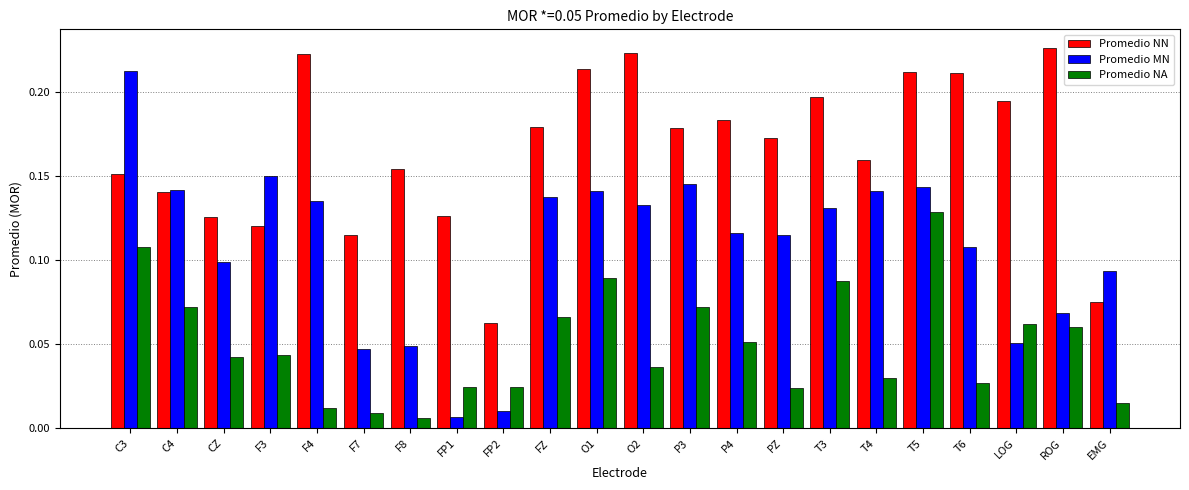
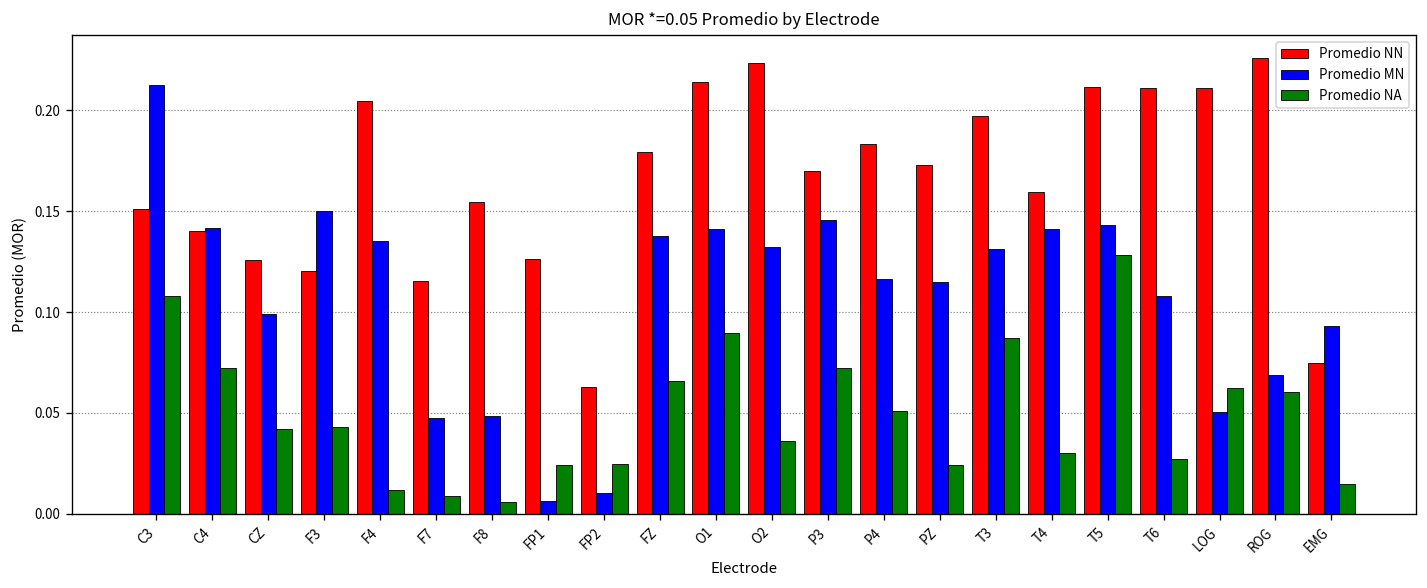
  {
    "Promedio NN": {
      "C3": 0.151,
      "C4": 0.140,
      "CZ": 0.126,
      "F3": 0.121,
-     "F4": 0.222,
+     "F4": 0.205,
      "F7": 0.115,
      "F8": 0.154,
      "FP1": 0.126,
      "FP2": 0.063,
      "FZ": 0.179,
      "O1": 0.214,
      "O2": 0.223,
-     "P3": 0.178,
+     "P3": 0.170,
      "P4": 0.183,
      "PZ": 0.173,
      "T3": 0.197,
      "T4": 0.160,
      "T5": 0.212,
      "T6": 0.211,
-     "LOG": 0.195,
+     "LOG": 0.211,
      "ROG": 0.226,
      "EMG": 0.075
    },
    "Promedio MN": {
      "C3": 0.213,
      "C4": 0.141,
      "CZ": 0.099,
      "F3": 0.150,
      "F4": 0.135,
      "F7": 0.047,
      "F8": 0.049,
      "FP1": 0.007,
      "FP2": 0.010,
      "FZ": 0.138,
      "O1": 0.141,
      "O2": 0.132,
      "P3": 0.145,
      "P4": 0.116,
      "PZ": 0.115,
      "T3": 0.131,
      "T4": 0.141,
      "T5": 0.143,
      "T6": 0.108,
      "LOG": 0.050,
      "ROG": 0.069,
      "EMG": 0.093
    },
    "Promedio NA": {
      "C3": 0.108,
      "C4": 0.072,
      "CZ": 0.042,
      "F3": 0.043,
      "F4": 0.012,
      "F7": 0.009,
      "F8": 0.006,
      "FP1": 0.024,
      "FP2": 0.025,
      "FZ": 0.066,
      "O1": 0.089,
      "O2": 0.036,
      "P3": 0.072,
      "P4": 0.051,
      "PZ": 0.024,
      "T3": 0.087,
      "T4": 0.030,
      "T5": 0.128,
      "T6": 0.027,
      "LOG": 0.062,
      "ROG": 0.060,
      "EMG": 0.015
    }
  }
